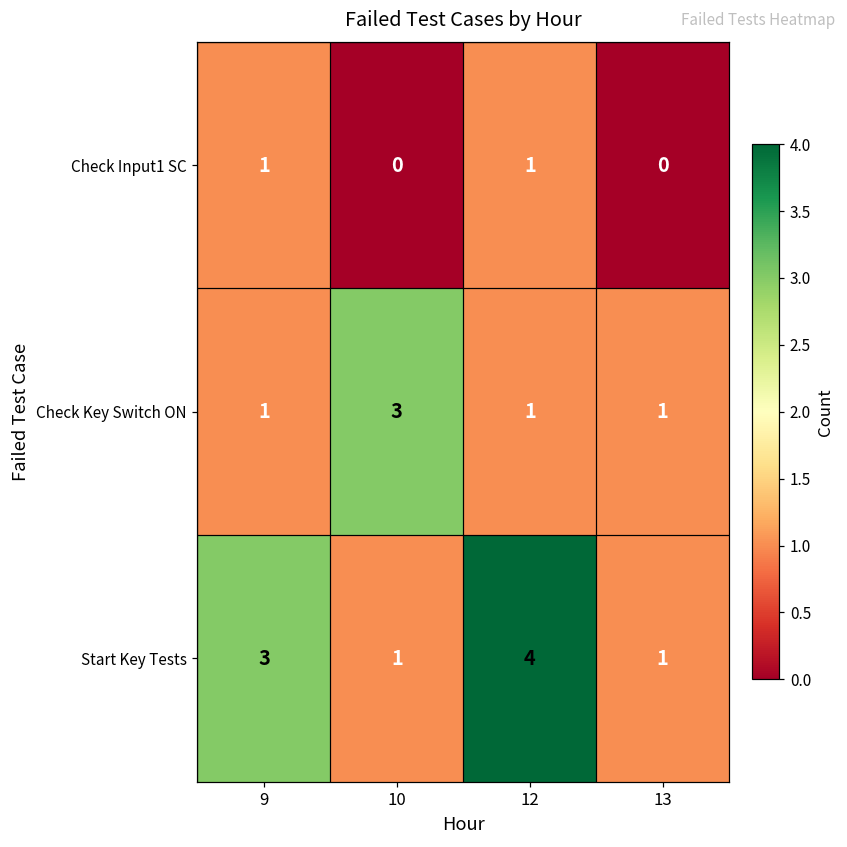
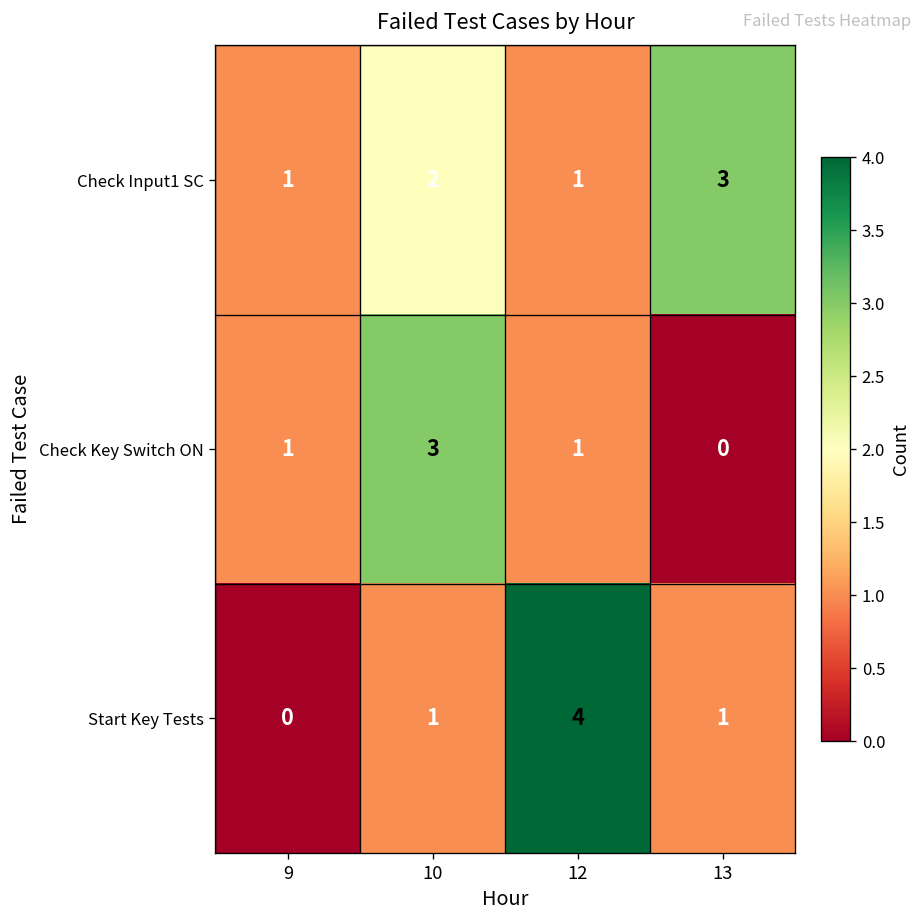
  {
    "Check Input1 SC": {
      "9": 1,
-     "10": 0,
+     "10": 2,
      "12": 1,
-     "13": 0
+     "13": 3
    },
    "Check Key Switch ON": {
      "9": 1,
      "10": 3,
      "12": 1,
-     "13": 1
+     "13": 0
    },
    "Start Key Tests": {
-     "9": 3,
+     "9": 0,
      "10": 1,
      "12": 4,
      "13": 1
    }
  }
